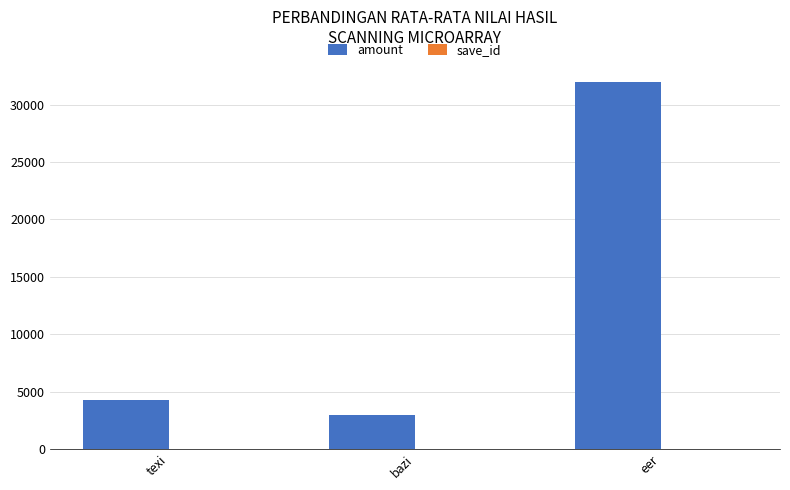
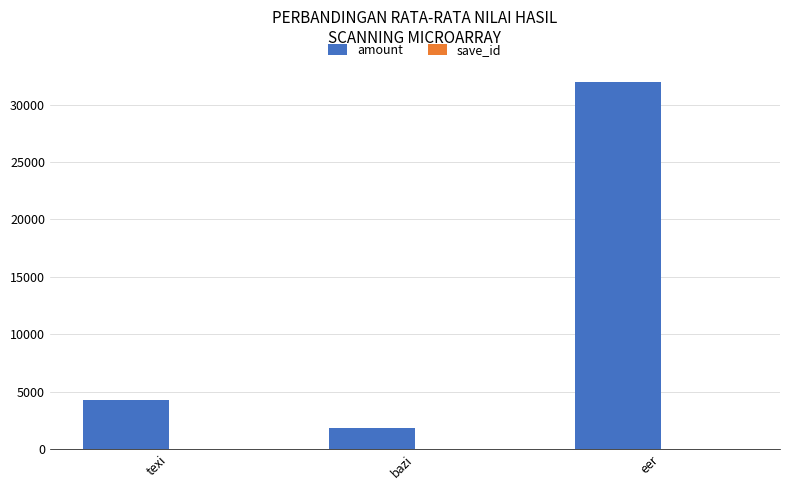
  {
    "amount": {
      "texi": 4300,
-     "bazi": 3000,
+     "bazi": 1800,
      "eer": 32000
    },
    "save_id": {
      "texi": 0,
      "bazi": 0,
      "eer": 0
    }
  }
